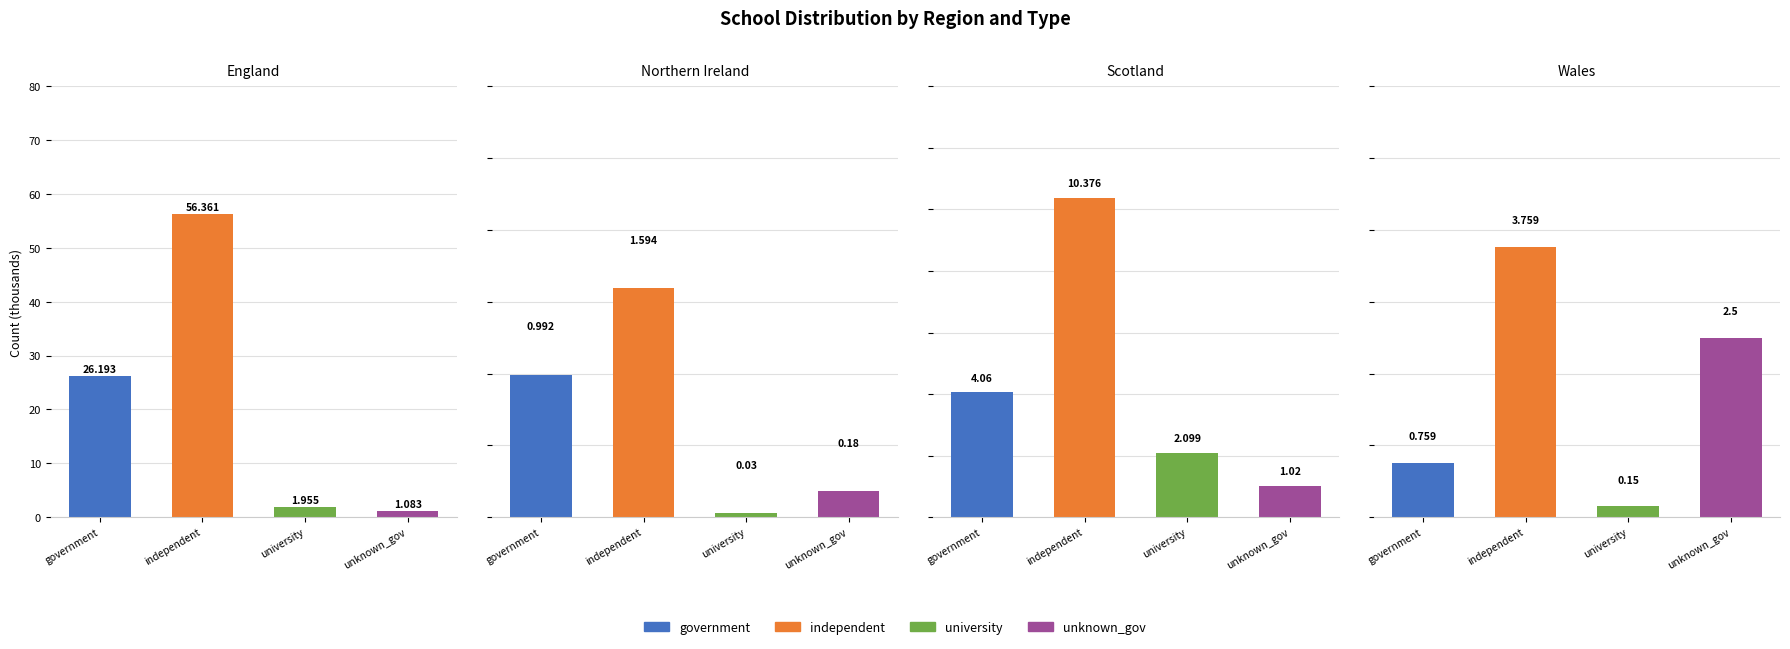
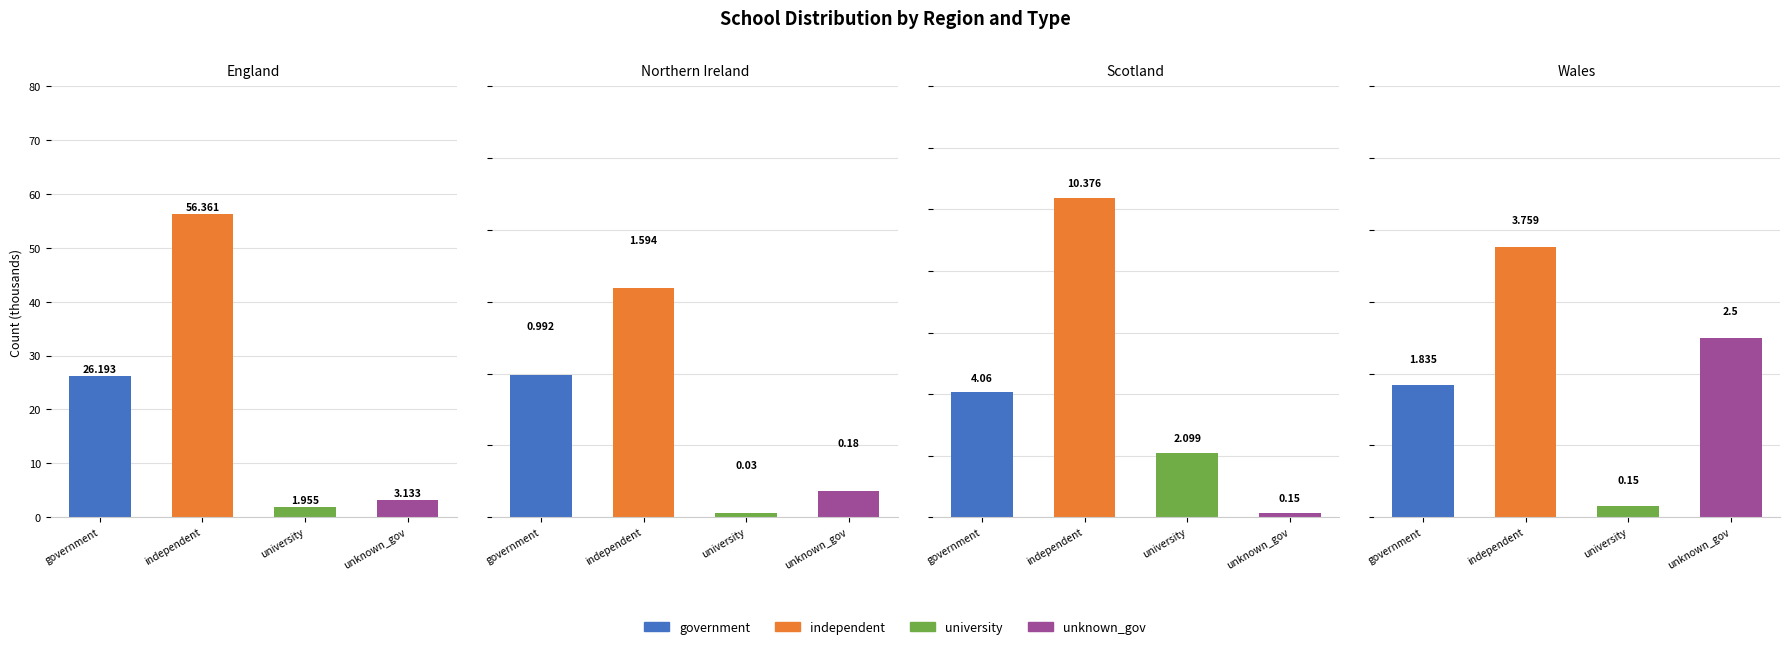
  {
    "England": {
      "government": 26.193,
      "independent": 56.361,
      "university": 1.955,
-     "unknown_gov": 1.083
+     "unknown_gov": 3.133
    },
    "Scotland": {
      "government": 4.06,
      "independent": 10.376,
      "university": 2.099,
-     "unknown_gov": 1.02
+     "unknown_gov": 0.15
    },
    "Wales": {
-     "government": 0.759,
+     "government": 1.835,
      "independent": 3.759,
      "university": 0.15,
      "unknown_gov": 2.5
    }
  }
